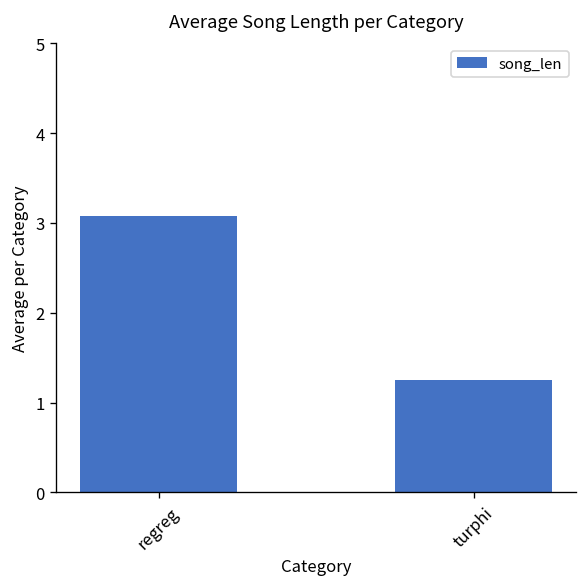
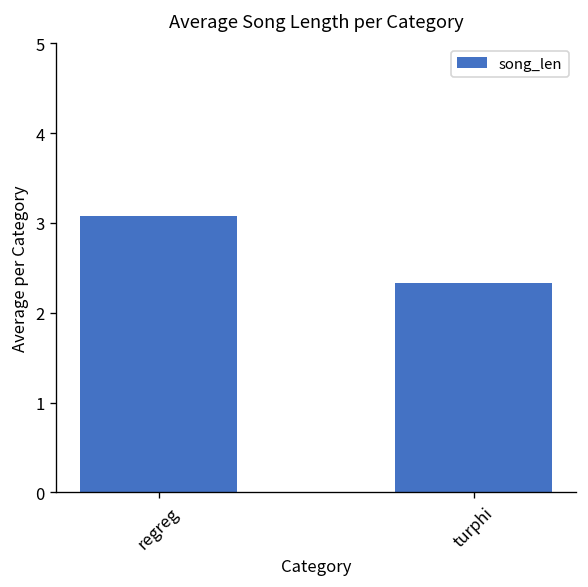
  {
    "regreg": 3.1,
-   "turphi": 1.2
+   "turphi": 2.3
  }
